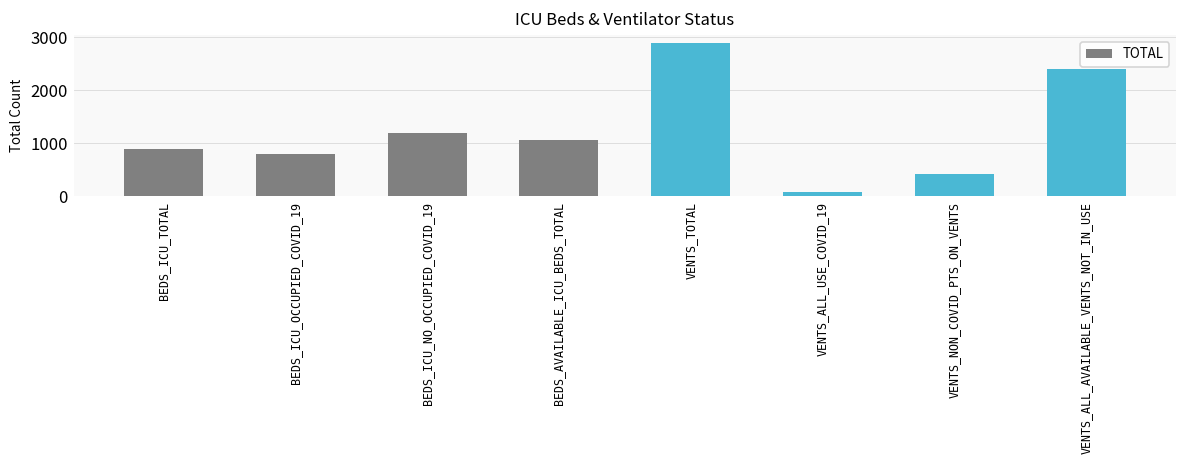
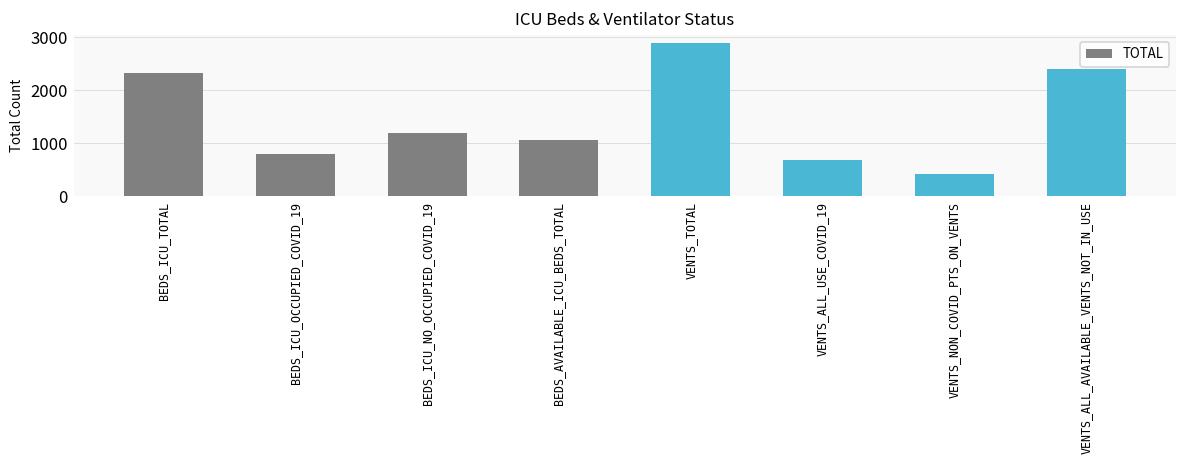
  {
-   "BEDS_ICU_TOTAL": 900,
+   "BEDS_ICU_TOTAL": 2300,
    "BEDS_ICU_OCCUPIED_COVID_19": 800,
    "BEDS_ICU_NO_OCCUPIED_COVID_19": 1200,
    "BEDS_AVAILABLE_ICU_BEDS_TOTAL": 1100,
    "VENTS_TOTAL": 2900,
-   "VENTS_ALL_USE_COVID_19": 100,
+   "VENTS_ALL_USE_COVID_19": 700,
    "VENTS_NON_COVID_PTS_ON_VENTS": 400,
    "VENTS_ALL_AVAILABLE_VENTS_NOT_IN_USE": 2400
  }
